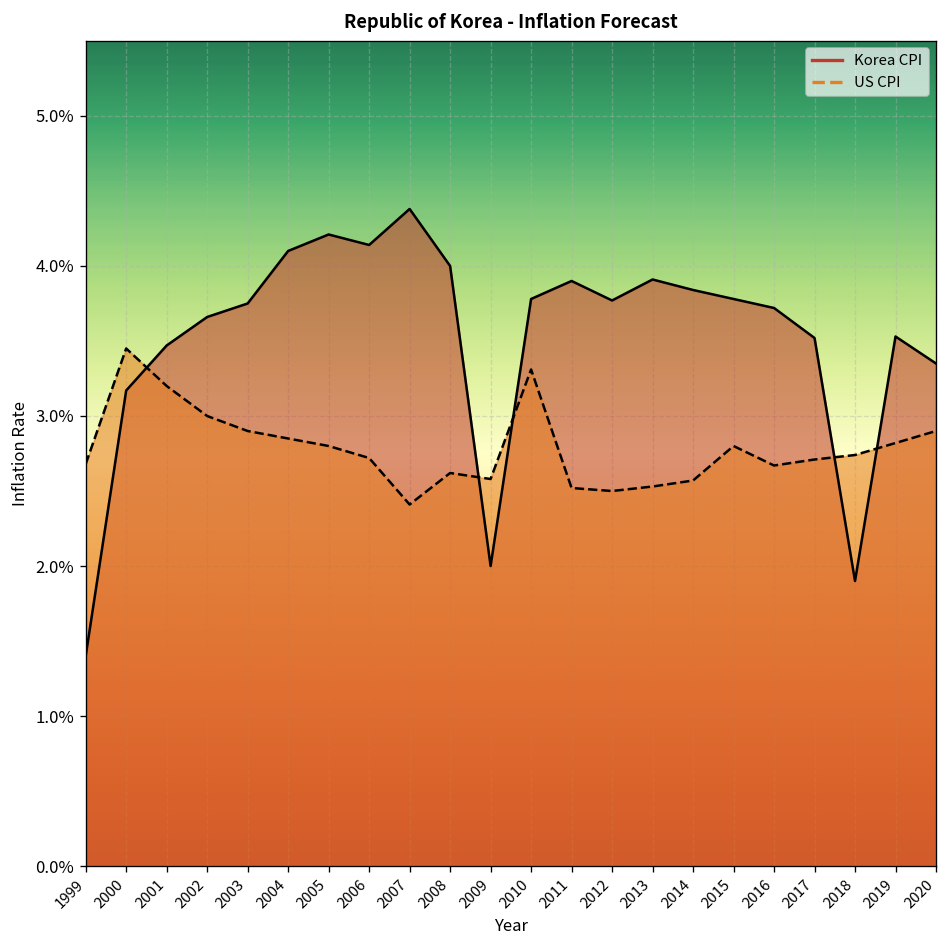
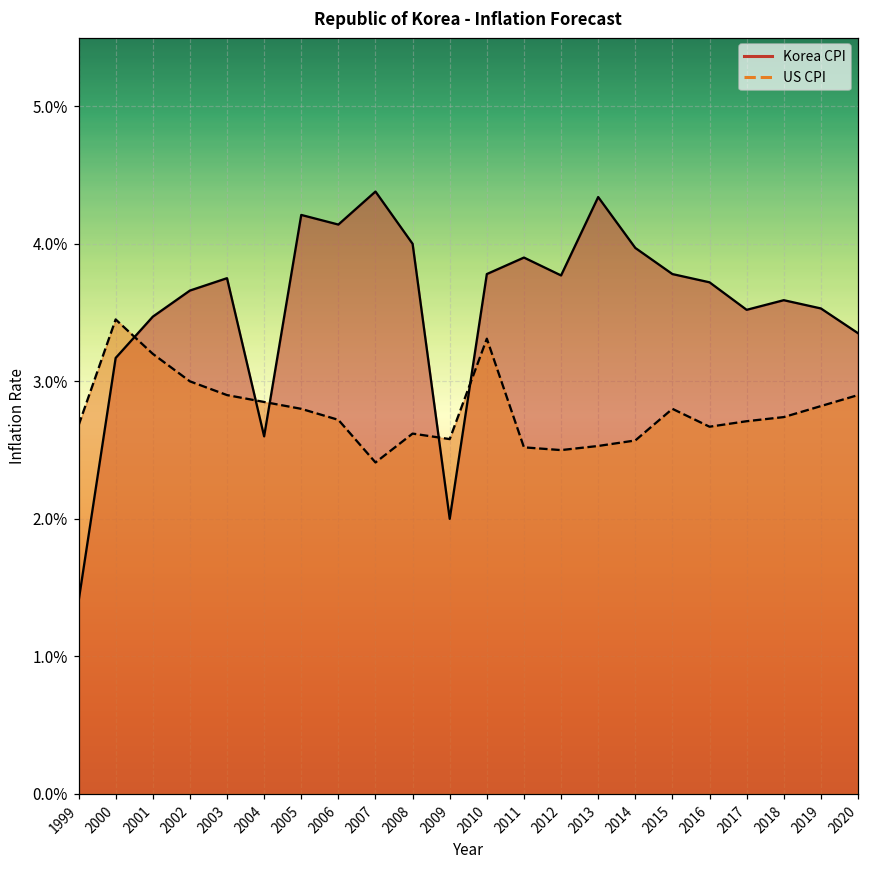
  {
    "Korea CPI": {
      "1999": "1.40%",
      "2000": "3.17%",
      "2001": "3.47%",
      "2002": "3.66%",
      "2003": "3.75%",
-     "2004": "4.10%",
+     "2004": "2.60%",
      "2005": "4.21%",
      "2006": "4.14%",
      "2007": "4.38%",
      "2008": "4.00%",
      "2009": "2.00%",
      "2010": "3.78%",
      "2011": "3.90%",
      "2012": "3.77%",
-     "2013": "3.91%",
-     "2014": "3.84%",
+     "2013": "4.34%",
+     "2014": "3.97%",
      "2015": "3.78%",
      "2016": "3.72%",
      "2017": "3.52%",
-     "2018": "1.90%",
+     "2018": "3.59%",
      "2019": "3.53%",
      "2020": "3.35%"
    },
    "US CPI": {
      "1999": "2.68%",
      "2000": "3.45%",
      "2001": "3.20%",
      "2002": "3.00%",
      "2003": "2.90%",
      "2004": "2.85%",
      "2005": "2.80%",
      "2006": "2.72%",
      "2007": "2.41%",
      "2008": "2.62%",
      "2009": "2.58%",
      "2010": "3.31%",
      "2011": "2.52%",
      "2012": "2.50%",
      "2013": "2.53%",
      "2014": "2.57%",
      "2015": "2.80%",
      "2016": "2.67%",
      "2017": "2.71%",
      "2018": "2.74%",
      "2019": "2.82%",
      "2020": "2.90%"
    }
  }
